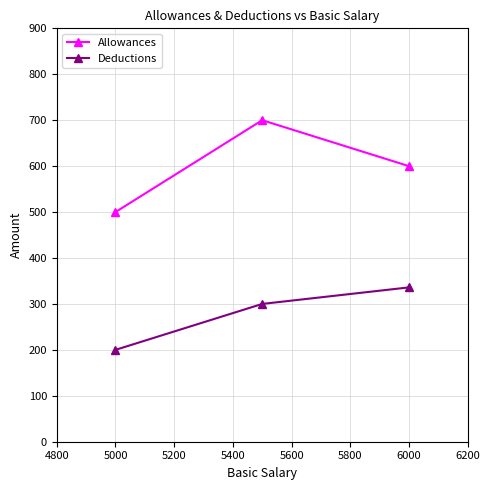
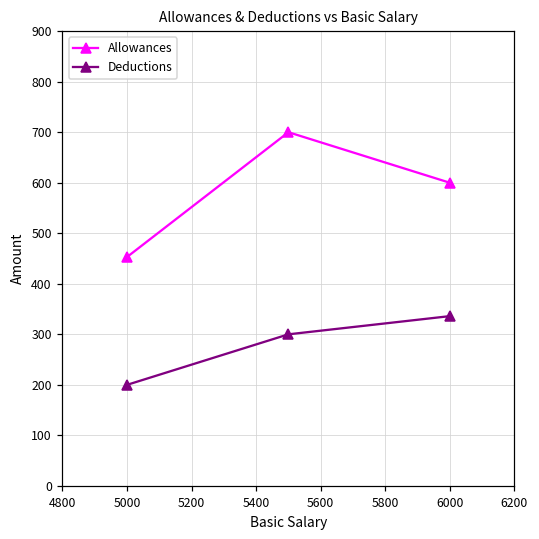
  {
    "Allowances": {
-     "5000": 500,
+     "5000": 450,
      "6000": 600
    },
    "Deductions": {
      "5000": 200,
      "6000": 340
    }
  }
